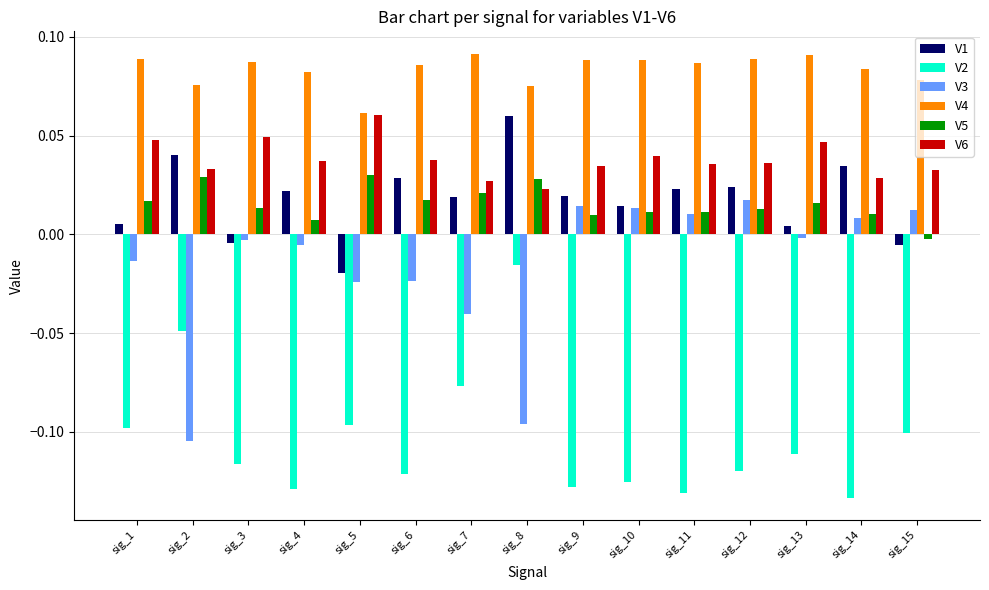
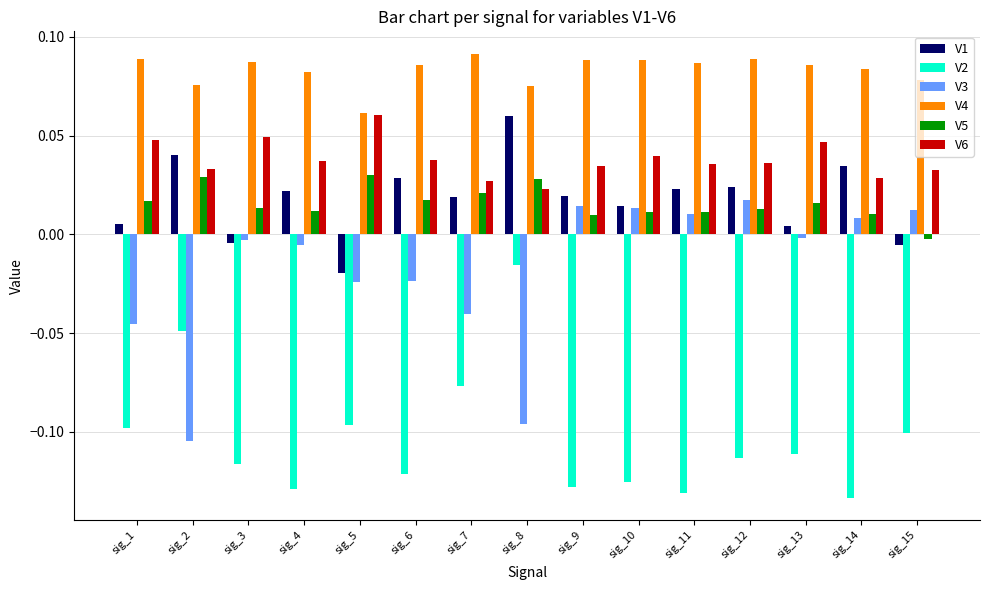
  {
    "V1": {
      "sig_1": 0.005,
      "sig_2": 0.040,
      "sig_3": -0.004,
      "sig_4": 0.022,
      "sig_5": -0.020,
      "sig_6": 0.028,
      "sig_7": 0.019,
      "sig_8": 0.060,
      "sig_9": 0.020,
      "sig_10": 0.014,
      "sig_11": 0.023,
      "sig_12": 0.024,
      "sig_13": 0.004,
      "sig_14": 0.035,
      "sig_15": -0.005
    },
    "V2": {
      "sig_1": -0.098,
      "sig_2": -0.049,
      "sig_3": -0.116,
      "sig_4": -0.129,
      "sig_5": -0.097,
      "sig_6": -0.121,
      "sig_7": -0.077,
      "sig_8": -0.016,
      "sig_9": -0.128,
      "sig_10": -0.125,
      "sig_11": -0.131,
-     "sig_12": -0.120,
+     "sig_12": -0.113,
      "sig_13": -0.111,
      "sig_14": -0.133,
      "sig_15": -0.101
    },
    "V3": {
-     "sig_1": -0.014,
+     "sig_1": -0.046,
      "sig_2": -0.105,
      "sig_3": -0.003,
      "sig_4": -0.005,
      "sig_5": -0.024,
      "sig_6": -0.024,
      "sig_7": -0.040,
      "sig_8": -0.096,
      "sig_9": 0.014,
      "sig_10": 0.013,
      "sig_11": 0.010,
      "sig_12": 0.017,
      "sig_13": -0.002,
      "sig_14": 0.008,
      "sig_15": 0.012
    },
    "V4": {
      "sig_1": 0.089,
      "sig_2": 0.076,
      "sig_3": 0.087,
      "sig_4": 0.082,
      "sig_5": 0.061,
      "sig_6": 0.086,
      "sig_7": 0.092,
      "sig_8": 0.075,
      "sig_9": 0.088,
      "sig_10": 0.088,
      "sig_11": 0.087,
      "sig_12": 0.089,
-     "sig_13": 0.091,
+     "sig_13": 0.086,
      "sig_14": 0.084
    },
    "V5": {
      "sig_1": 0.017,
      "sig_2": 0.029,
      "sig_3": 0.013,
-     "sig_4": 0.007,
+     "sig_4": 0.012,
      "sig_5": 0.030,
      "sig_6": 0.017,
      "sig_7": 0.021,
      "sig_8": 0.028,
      "sig_9": 0.010,
      "sig_10": 0.011,
      "sig_11": 0.011,
      "sig_12": 0.013,
      "sig_13": 0.016,
      "sig_14": 0.010,
      "sig_15": -0.002
    },
    "V6": {
      "sig_1": 0.048,
      "sig_2": 0.033,
      "sig_3": 0.049,
      "sig_4": 0.037,
      "sig_5": 0.060,
      "sig_6": 0.038,
      "sig_7": 0.027,
      "sig_8": 0.023,
      "sig_9": 0.035,
      "sig_10": 0.040,
      "sig_11": 0.036,
      "sig_12": 0.036,
      "sig_13": 0.047,
      "sig_14": 0.028,
      "sig_15": 0.032
    }
  }
